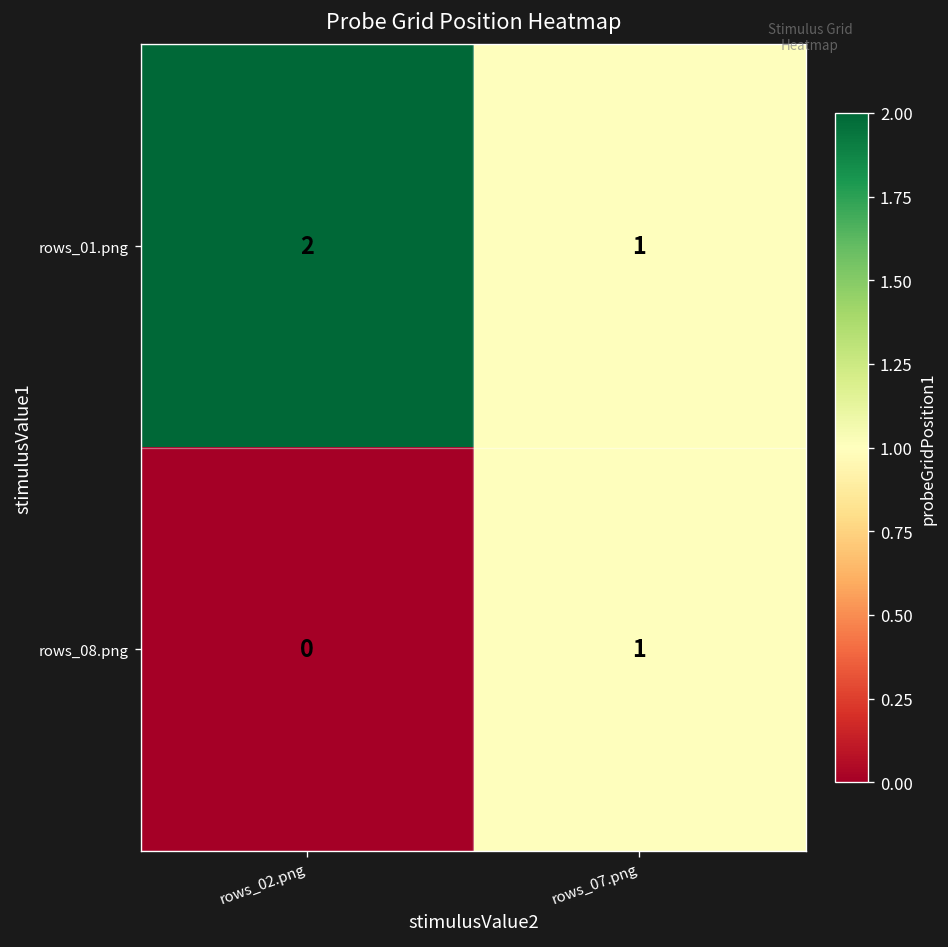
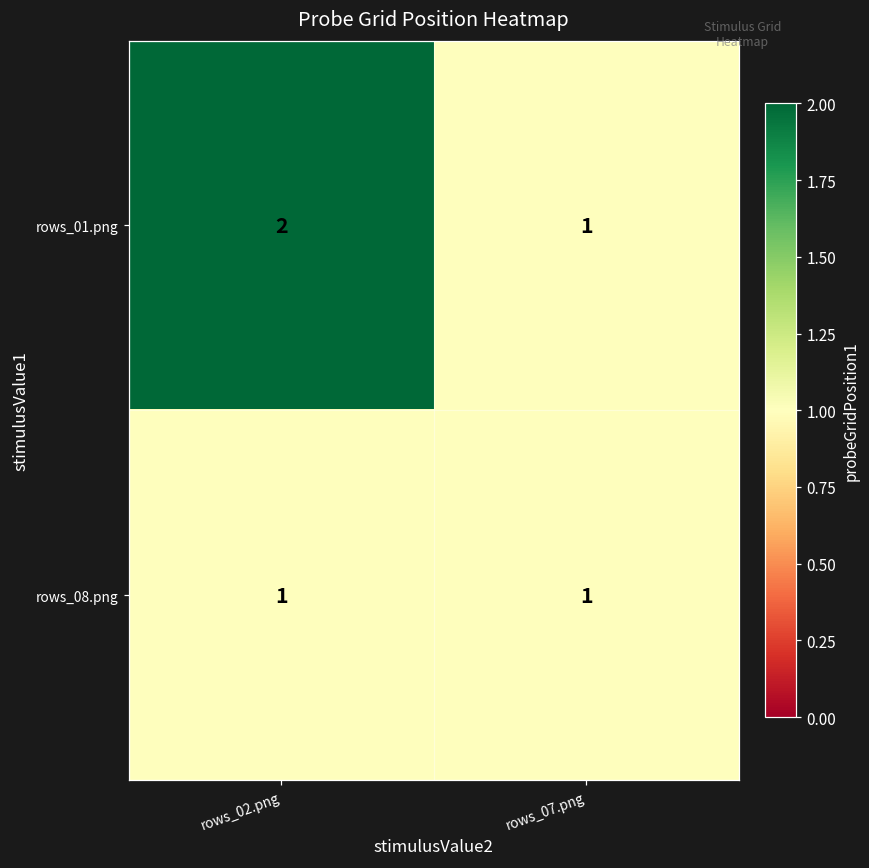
  {
    "rows_01.png": {
      "rows_02.png": 2,
      "rows_07.png": 1
    },
    "rows_08.png": {
-     "rows_02.png": 0,
+     "rows_02.png": 1,
      "rows_07.png": 1
    }
  }
